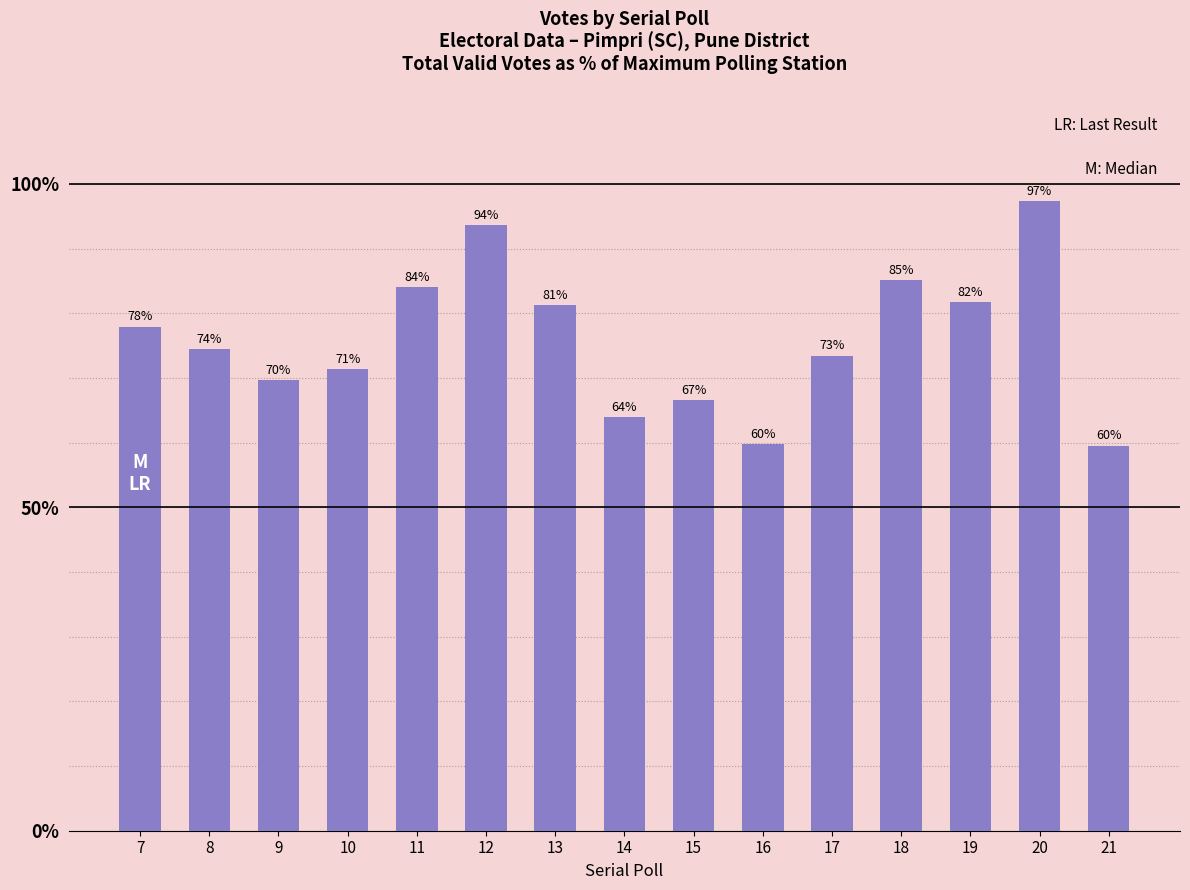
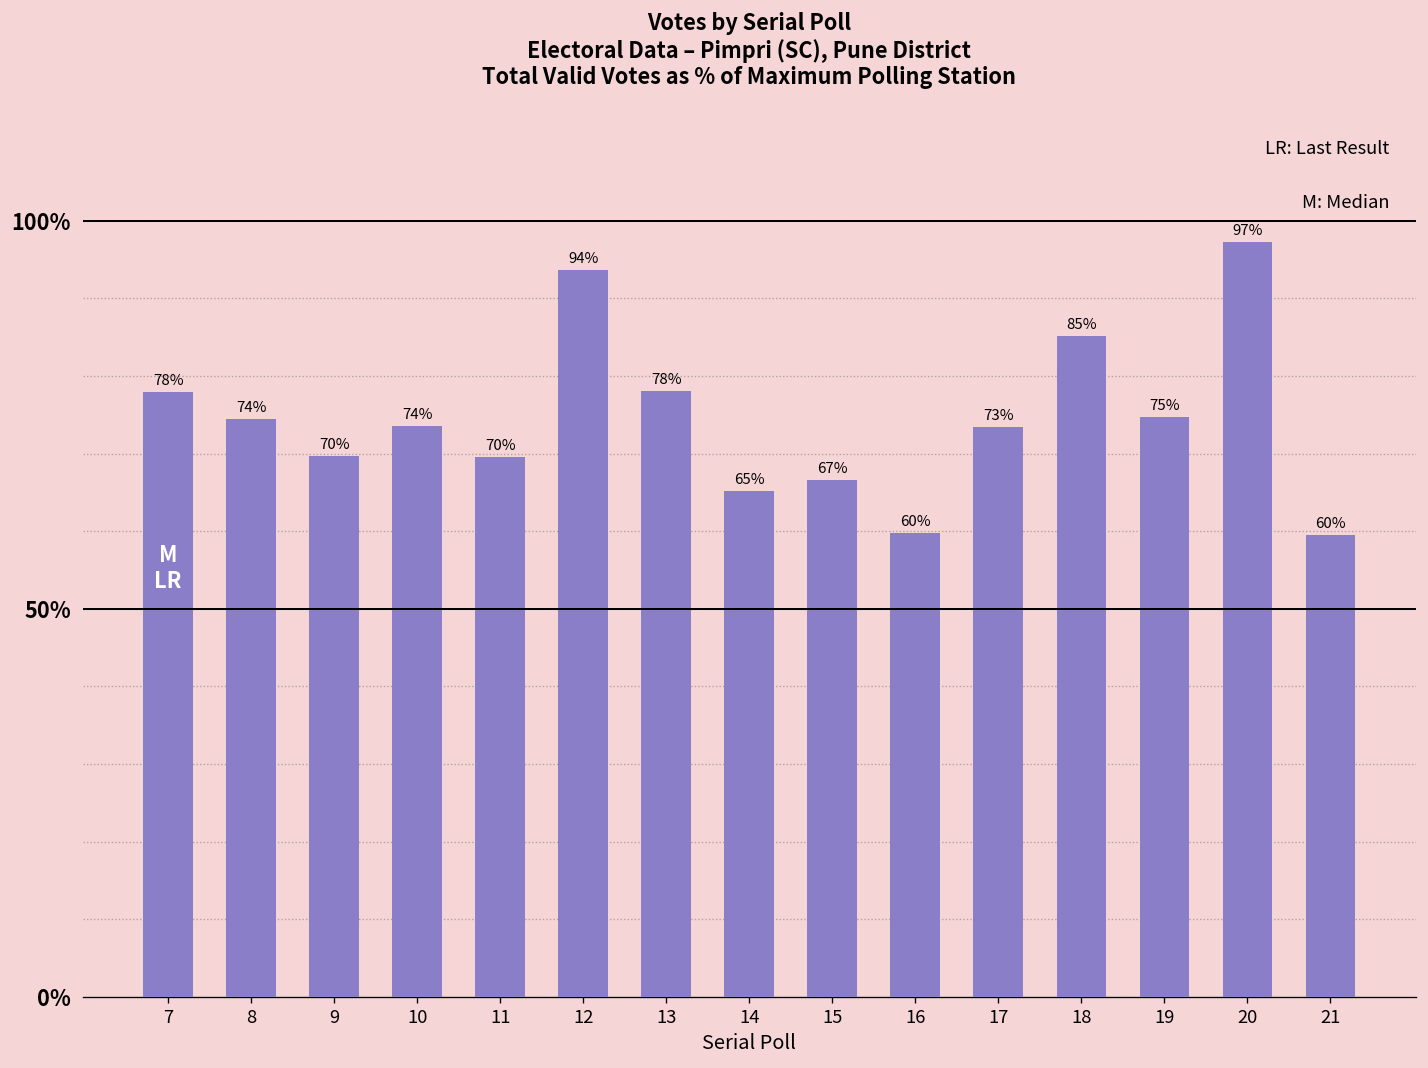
  {
    "7": "78%",
    "8": "74%",
    "9": "70%",
-   "10": "71%",
-   "11": "84%",
+   "10": "74%",
+   "11": "70%",
    "12": "94%",
-   "13": "81%",
-   "14": "64%",
+   "13": "78%",
+   "14": "65%",
    "15": "67%",
    "16": "60%",
    "17": "73%",
    "18": "85%",
-   "19": "82%",
+   "19": "75%",
    "20": "97%",
    "21": "60%"
  }
